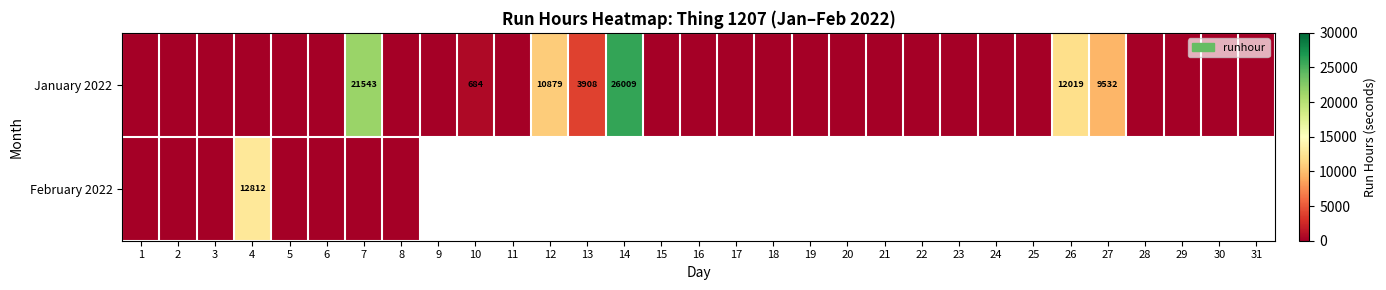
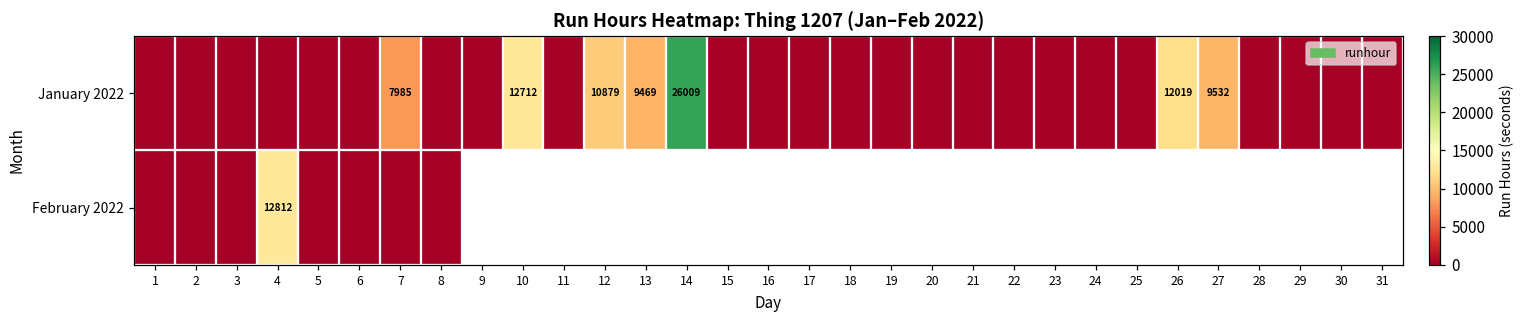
  {
    "January 2022": {
-     "7": 21543,
-     "10": 684,
+     "7": 7985,
+     "10": 12712,
      "12": 10879,
-     "13": 3908,
+     "13": 9469,
      "14": 26009,
      "26": 12019,
      "27": 9532
    },
    "February 2022": {
      "4": 12812
    }
  }
